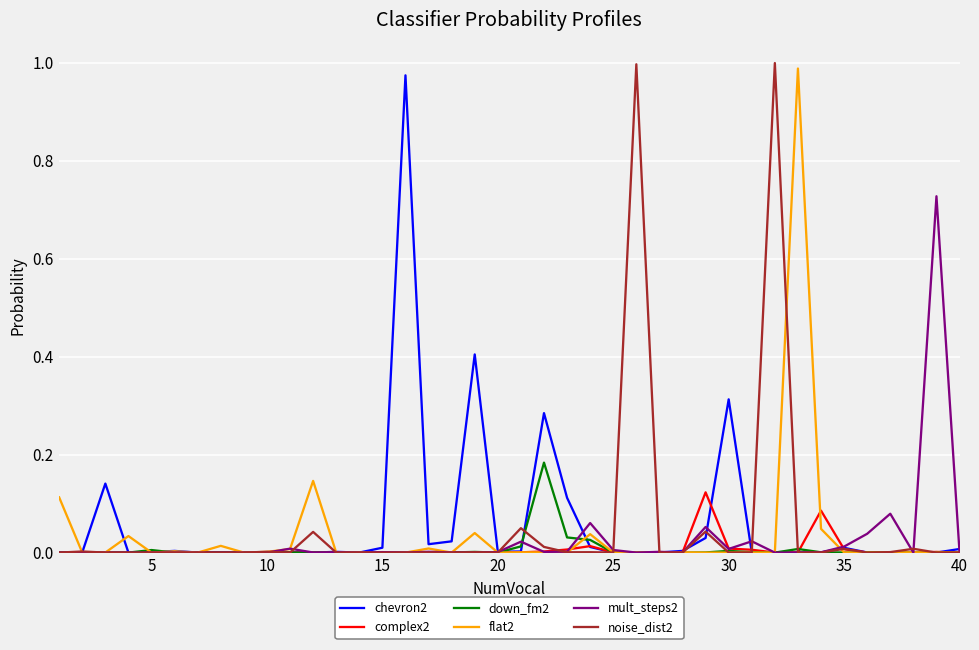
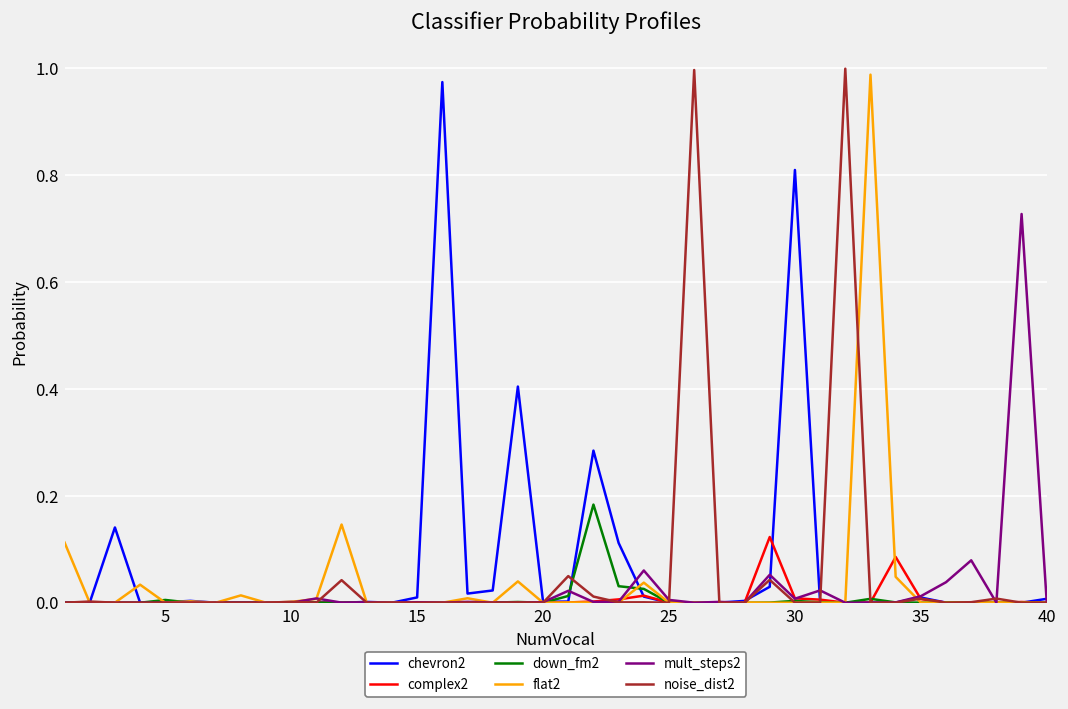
  {
    "chevron2": {
      "15": 0.01,
-     "30": 0.31,
+     "30": 0.81,
      "40": 0.01
    }
  }
